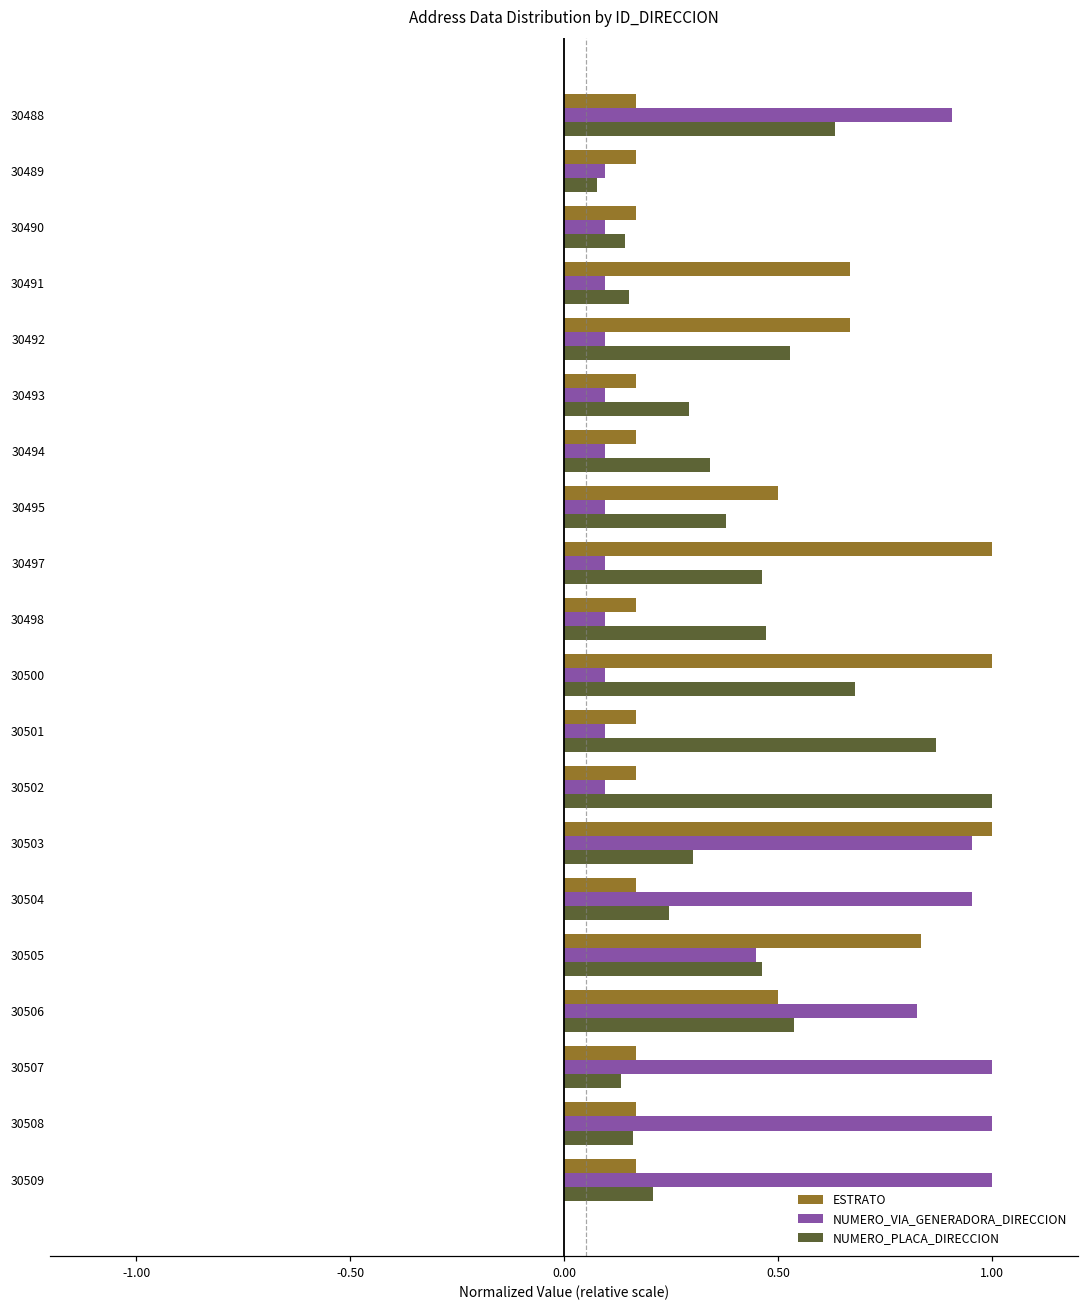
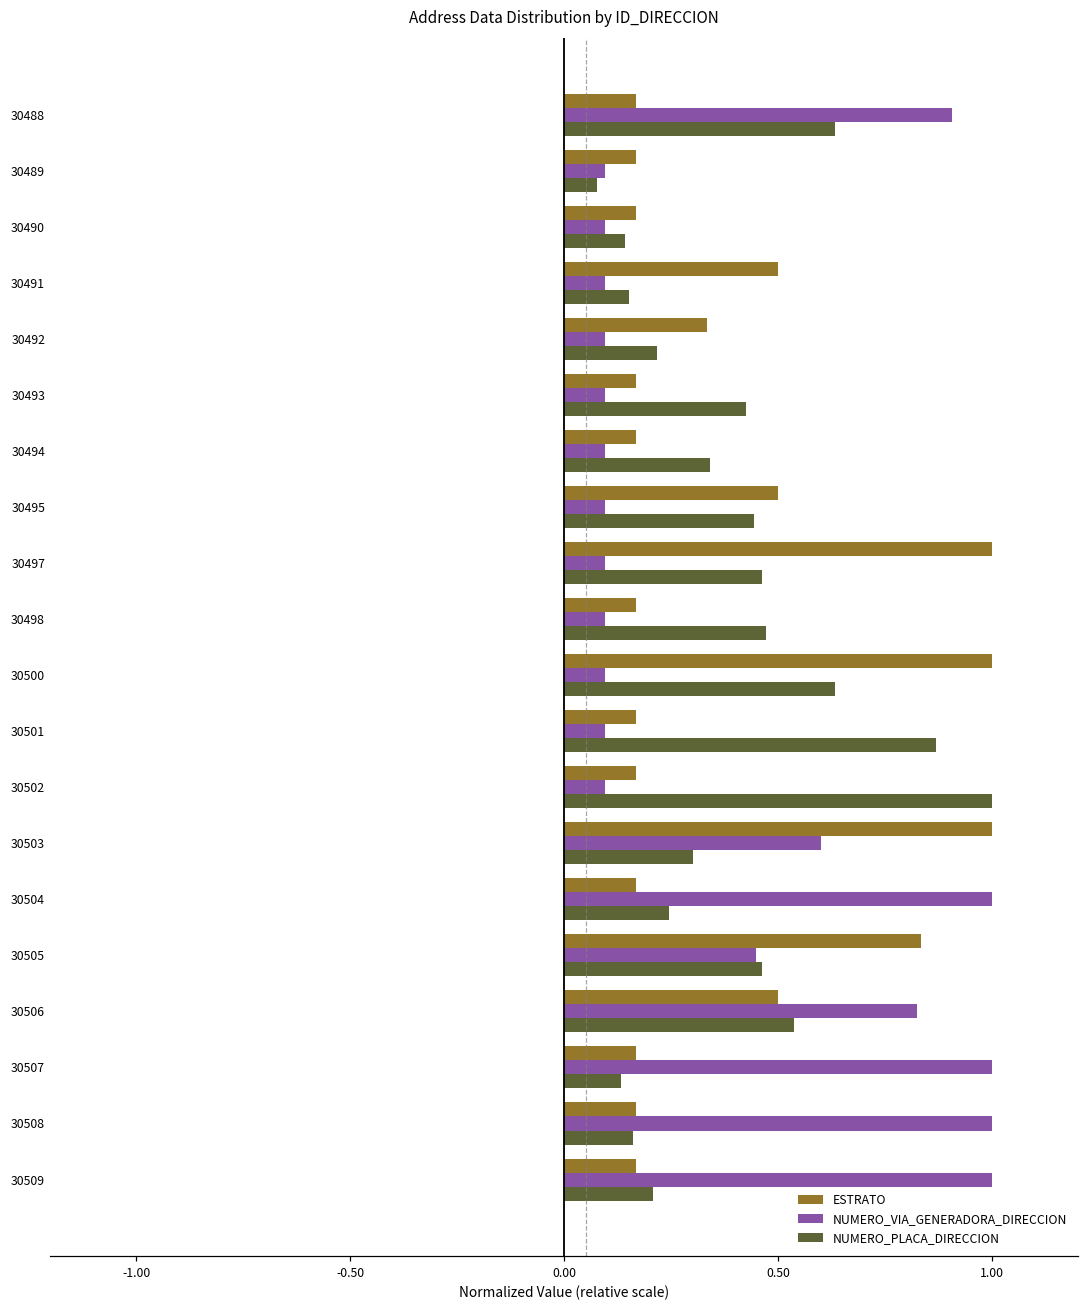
  {
    "ESTRATO": {
      "30488": 0.17,
      "30489": 0.17,
      "30490": 0.17,
-     "30491": 0.67,
-     "30492": 0.67,
+     "30491": 0.50,
+     "30492": 0.33,
      "30493": 0.17,
      "30494": 0.17,
      "30495": 0.50,
      "30497": 1.00,
      "30498": 0.17,
      "30500": 1.00,
      "30501": 0.17,
      "30502": 0.17,
      "30503": 1.00,
      "30504": 0.17,
      "30505": 0.83,
      "30506": 0.50,
      "30507": 0.17,
      "30508": 0.17,
      "30509": 0.17
    },
    "NUMERO_VIA_GENERADORA_DIRECCION": {
      "30488": 0.91,
      "30489": 0.09,
      "30490": 0.09,
      "30491": 0.09,
      "30492": 0.09,
      "30493": 0.09,
      "30494": 0.09,
      "30495": 0.09,
      "30497": 0.09,
      "30498": 0.09,
      "30500": 0.09,
      "30501": 0.09,
      "30502": 0.09,
-     "30503": 0.95,
-     "30504": 0.95,
+     "30503": 0.60,
+     "30504": 1.00,
      "30505": 0.45,
      "30506": 0.82,
      "30507": 1.00,
      "30508": 1.00,
      "30509": 1.00
    },
    "NUMERO_PLACA_DIRECCION": {
      "30488": 0.63,
      "30489": 0.08,
      "30490": 0.14,
      "30491": 0.15,
-     "30492": 0.53,
-     "30493": 0.29,
+     "30492": 0.22,
+     "30493": 0.42,
      "30494": 0.34,
-     "30495": 0.38,
+     "30495": 0.44,
      "30497": 0.46,
      "30498": 0.47,
-     "30500": 0.68,
+     "30500": 0.63,
      "30501": 0.87,
      "30502": 1.00,
      "30503": 0.30,
      "30504": 0.25,
      "30505": 0.46,
      "30506": 0.54,
      "30507": 0.13,
      "30508": 0.16,
      "30509": 0.21
    }
  }
